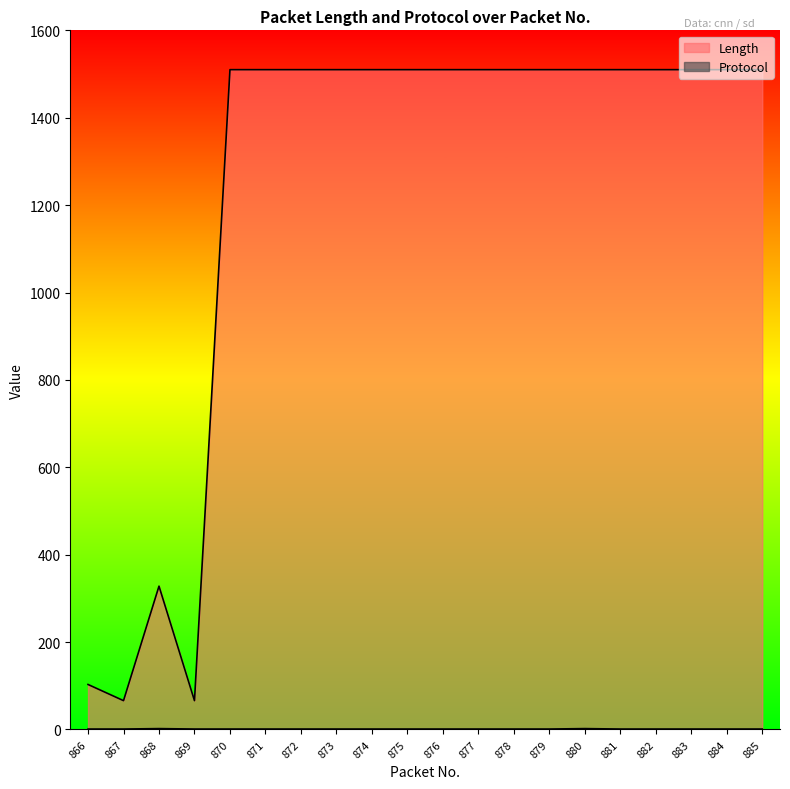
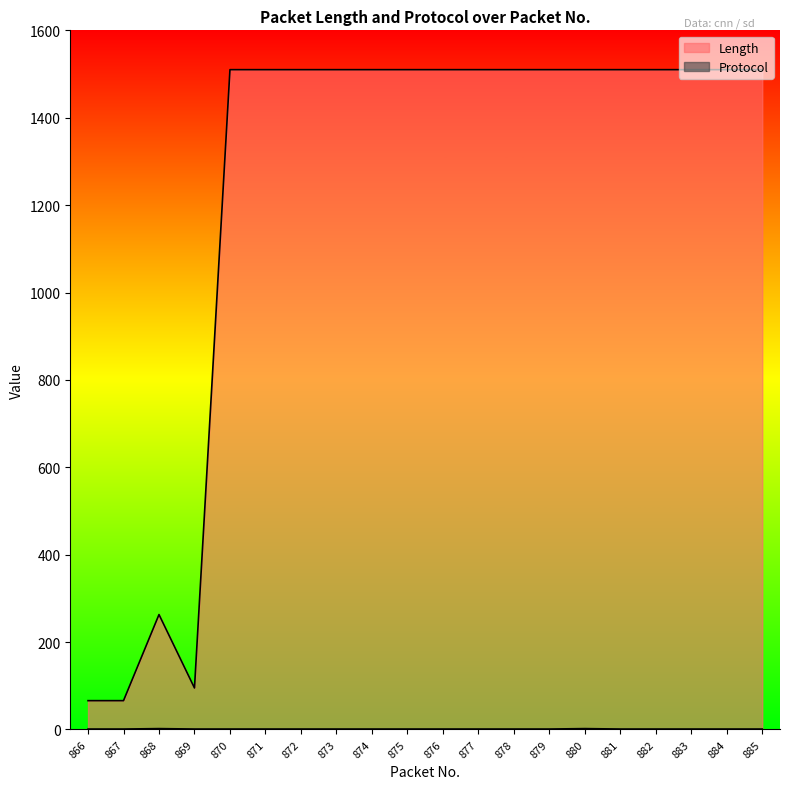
  {
    "Length": {
-     "866": 100,
+     "866": 70,
      "867": 70,
-     "868": 330,
-     "869": 70,
+     "868": 260,
+     "869": 100,
      "870": 1510,
      "871": 1510,
      "872": 1510,
      "873": 1510,
      "874": 1510,
      "875": 1510,
      "876": 1510,
      "877": 1510,
      "878": 1510,
      "879": 1510,
      "880": 1510,
      "881": 1510,
      "882": 1510
    },
    "Protocol": {
      "866": 0,
      "867": 0,
      "868": 0,
      "869": 0,
      "870": 0,
      "871": 0,
      "872": 0,
      "873": 0,
      "874": 0,
      "875": 0,
      "876": 0,
      "877": 0,
      "878": 0,
      "879": 0,
      "880": 0,
      "881": 0,
      "882": 0,
      "883": 0,
      "884": 0,
      "885": 0
    }
  }
